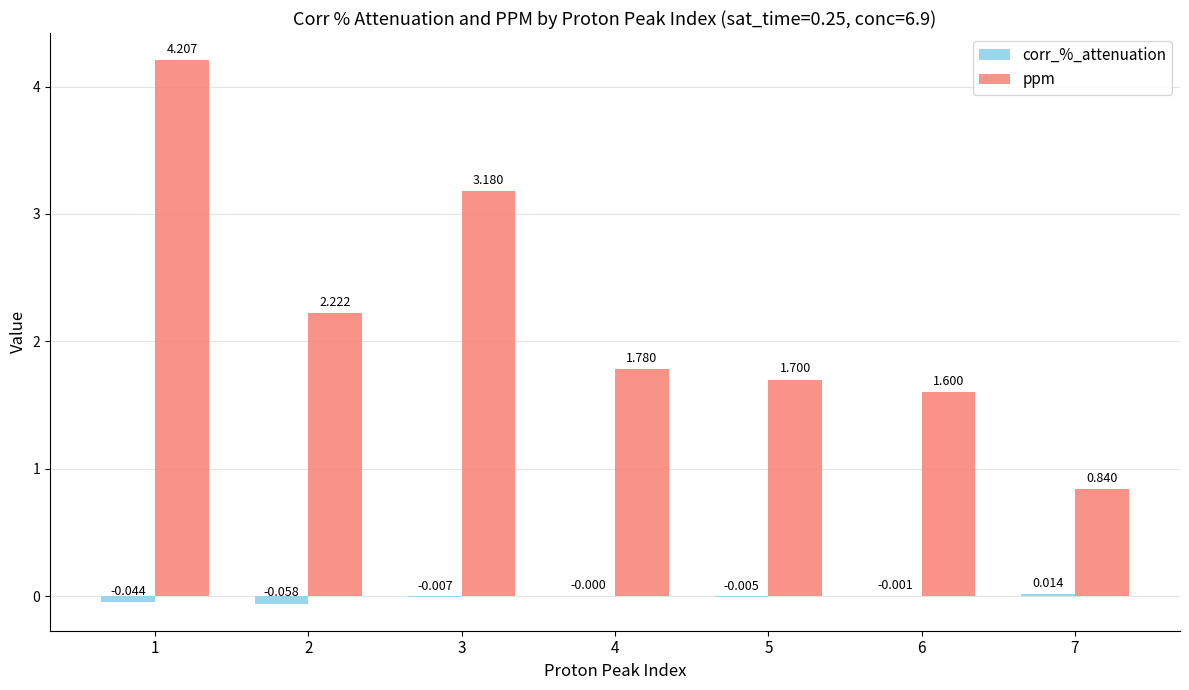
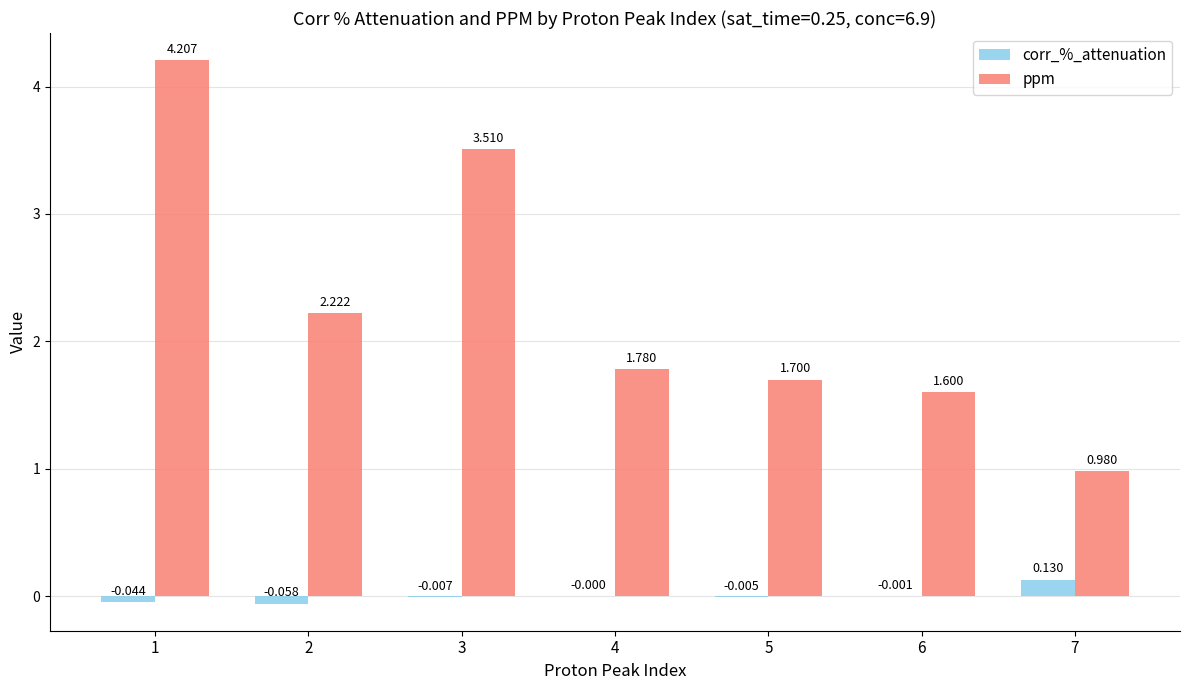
  {
    "corr_%_attenuation": {
      "1": -0.044,
      "2": -0.058,
      "3": -0.007,
      "4": -0.000,
      "5": -0.005,
      "6": -0.001,
-     "7": 0.014
+     "7": 0.130
    },
    "ppm": {
      "1": 4.207,
      "2": 2.222,
-     "3": 3.180,
+     "3": 3.510,
      "4": 1.780,
      "5": 1.700,
      "6": 1.600,
-     "7": 0.840
+     "7": 0.980
    }
  }
